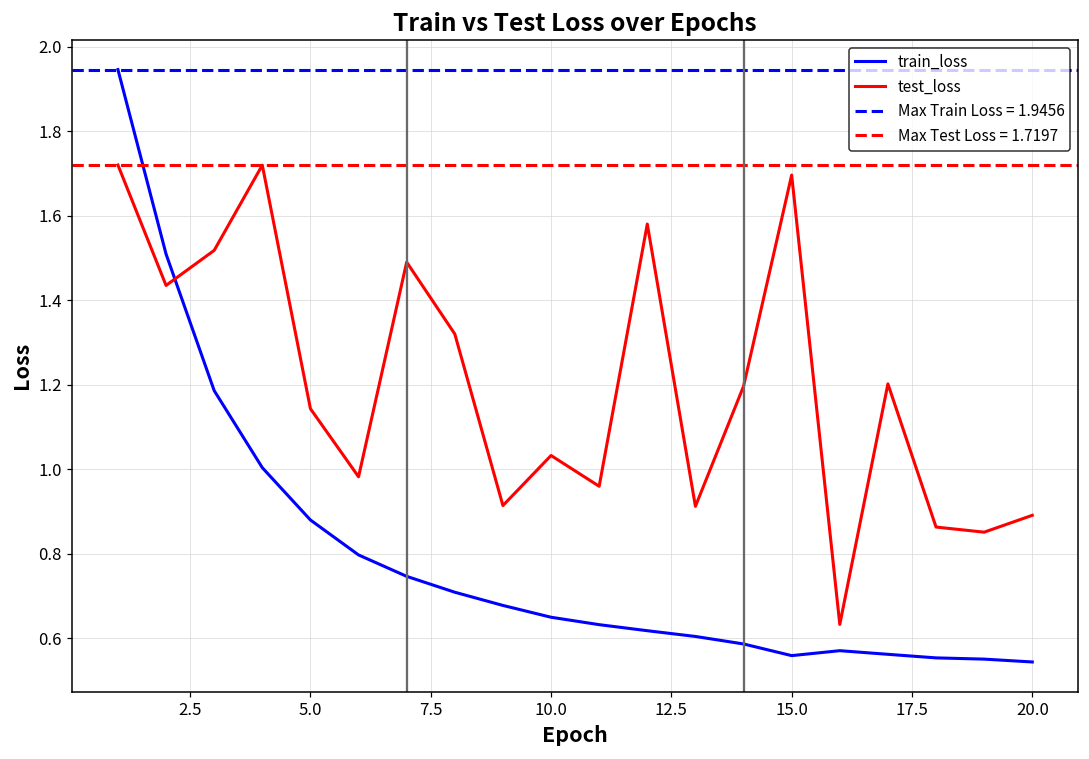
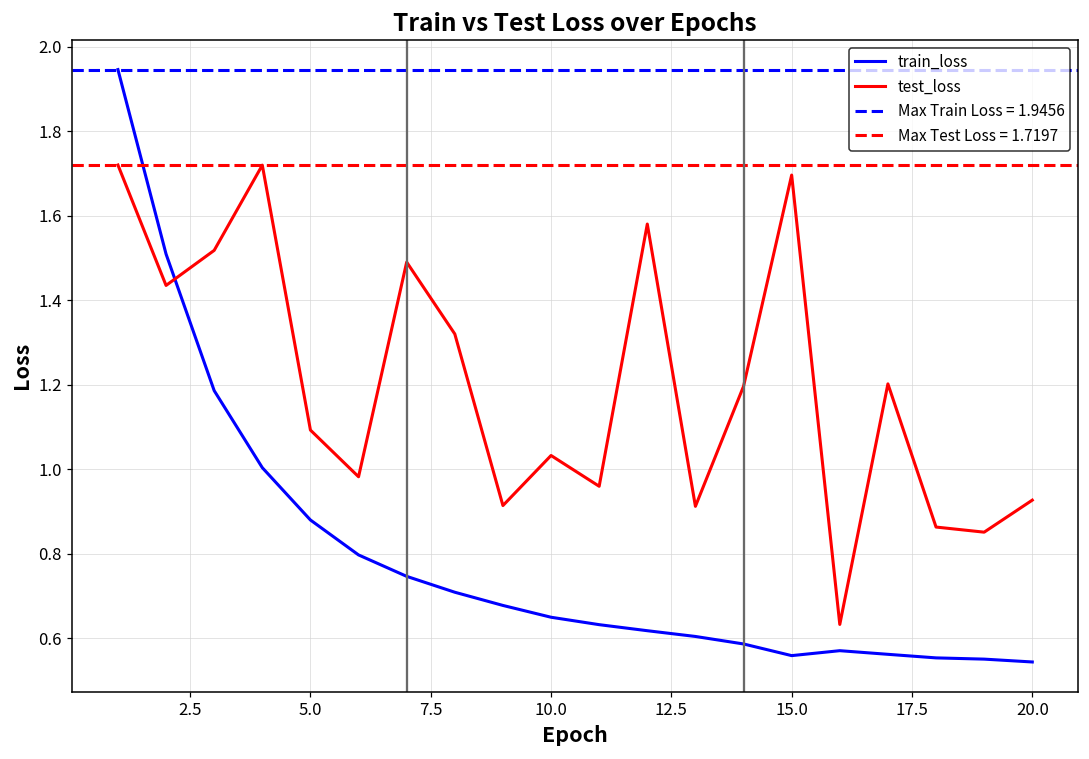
  {
    "train_loss": {
      "5.0": 0.88,
      "10.0": 0.65,
      "15.0": 0.56,
      "20.0": 0.54
    },
    "test_loss": {
-     "5.0": 1.14,
+     "5.0": 1.09,
      "10.0": 1.03,
      "15.0": 1.70,
-     "20.0": 0.89
+     "20.0": 0.93
    }
  }
